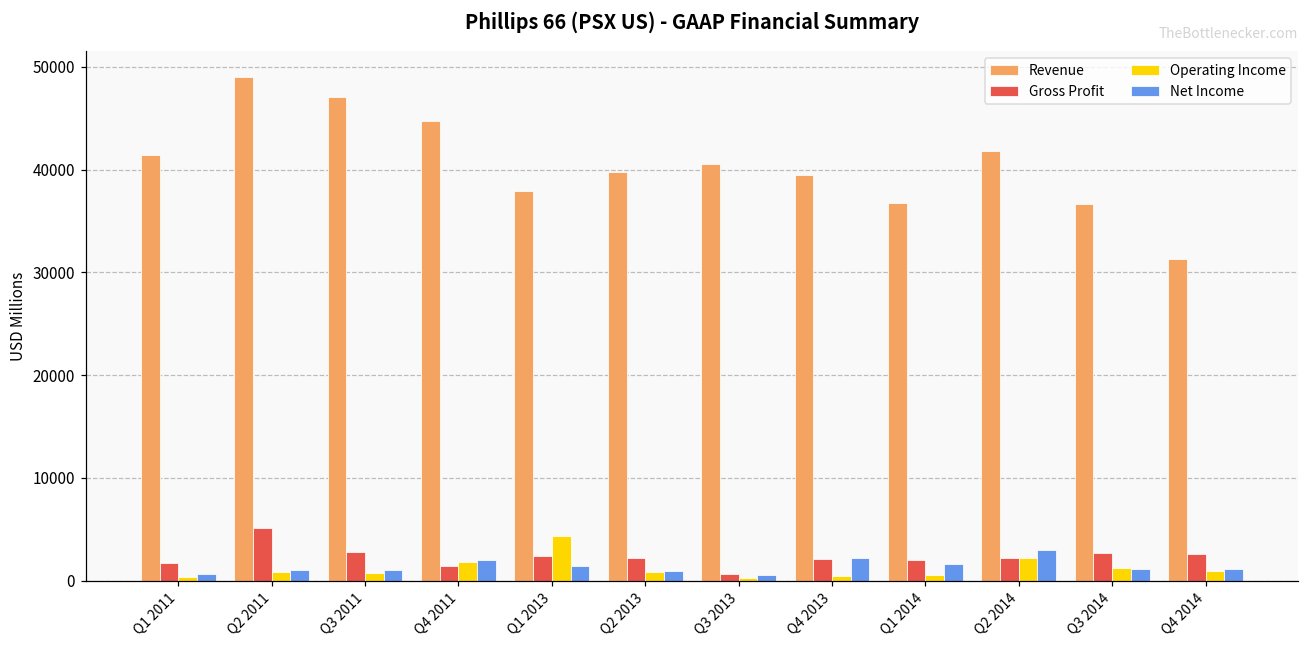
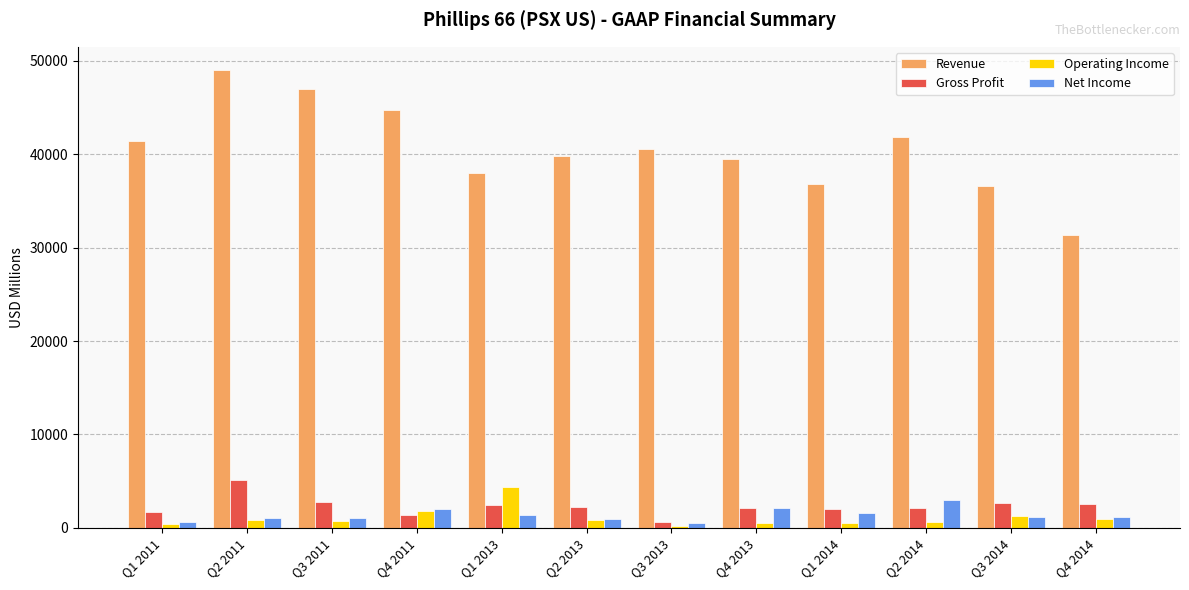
  {
    "Revenue": {
      "Q1 2011": 41000,
      "Q2 2011": 49000,
      "Q3 2011": 47000,
      "Q4 2011": 45000,
      "Q1 2013": 38000,
      "Q2 2013": 40000,
      "Q3 2013": 41000,
      "Q4 2013": 39000,
      "Q1 2014": 37000,
      "Q2 2014": 42000,
      "Q3 2014": 37000,
      "Q4 2014": 31000
    },
    "Gross Profit": {
      "Q1 2011": 2000,
      "Q2 2011": 5000,
      "Q3 2011": 3000,
      "Q4 2011": 1000,
      "Q1 2013": 2000,
      "Q2 2013": 2000,
      "Q3 2013": 1000,
      "Q4 2013": 2000,
      "Q1 2014": 2000,
      "Q2 2014": 2000,
      "Q3 2014": 3000,
      "Q4 2014": 3000
    },
    "Operating Income": {
      "Q1 2011": 0,
      "Q2 2011": 1000,
      "Q3 2011": 1000,
      "Q4 2011": 2000,
      "Q1 2013": 4000,
      "Q2 2013": 1000,
      "Q4 2013": 0,
      "Q1 2014": 1000,
-     "Q2 2014": 2000,
+     "Q2 2014": 1000,
      "Q3 2014": 1000,
      "Q4 2014": 1000
    },
    "Net Income": {
      "Q1 2011": 1000,
      "Q2 2011": 1000,
      "Q3 2011": 1000,
      "Q4 2011": 2000,
      "Q1 2013": 1000,
      "Q2 2013": 1000,
      "Q3 2013": 1000,
      "Q4 2013": 2000,
      "Q1 2014": 2000,
      "Q2 2014": 3000,
      "Q3 2014": 1000,
      "Q4 2014": 1000
    }
  }
